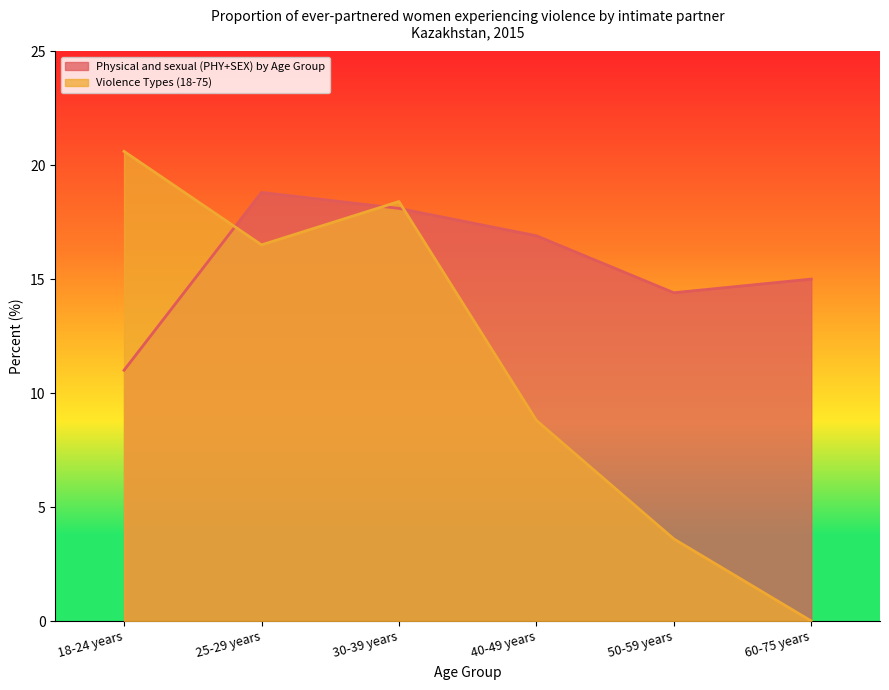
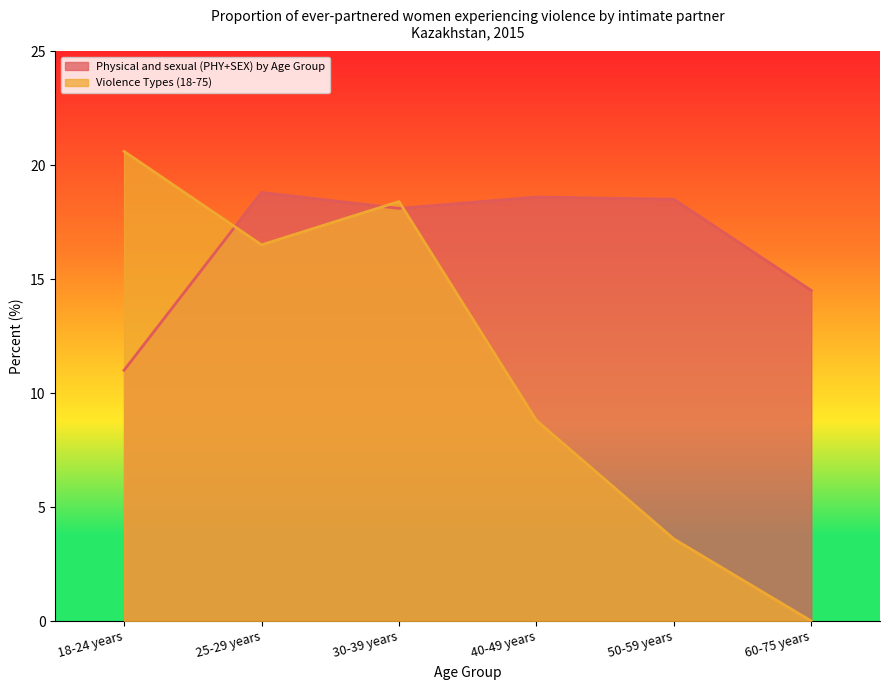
  {
    "Physical and sexual (PHY+SEX) by Age Group": {
      "18-24 years": 11.0,
      "25-29 years": 18.8,
      "30-39 years": 18.1,
-     "40-49 years": 16.9,
-     "50-59 years": 14.4,
-     "60-75 years": 15.0
+     "40-49 years": 18.6,
+     "50-59 years": 18.5,
+     "60-75 years": 14.5
    },
    "Violence Types (18-75)": {
      "18-24 years": 20.6,
      "25-29 years": 16.5,
      "30-39 years": 18.4,
      "40-49 years": 8.8,
      "50-59 years": 3.6,
      "60-75 years": 0.0
    }
  }
